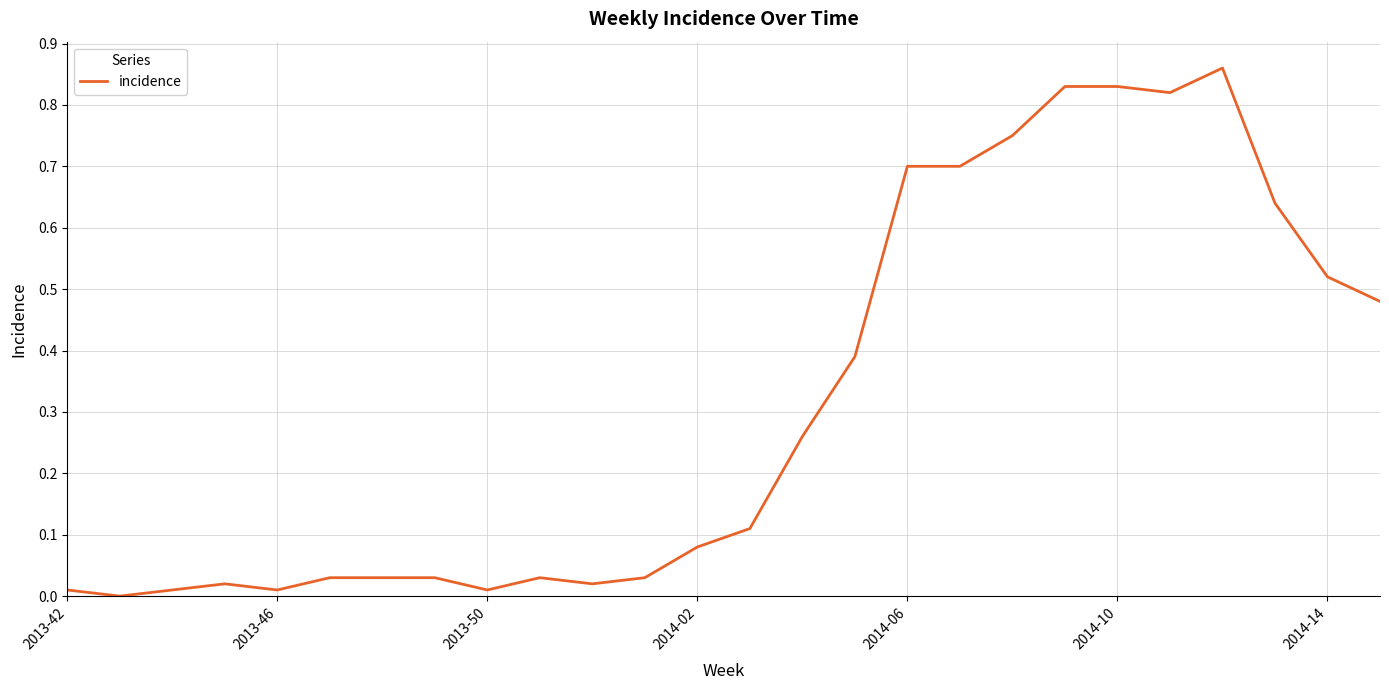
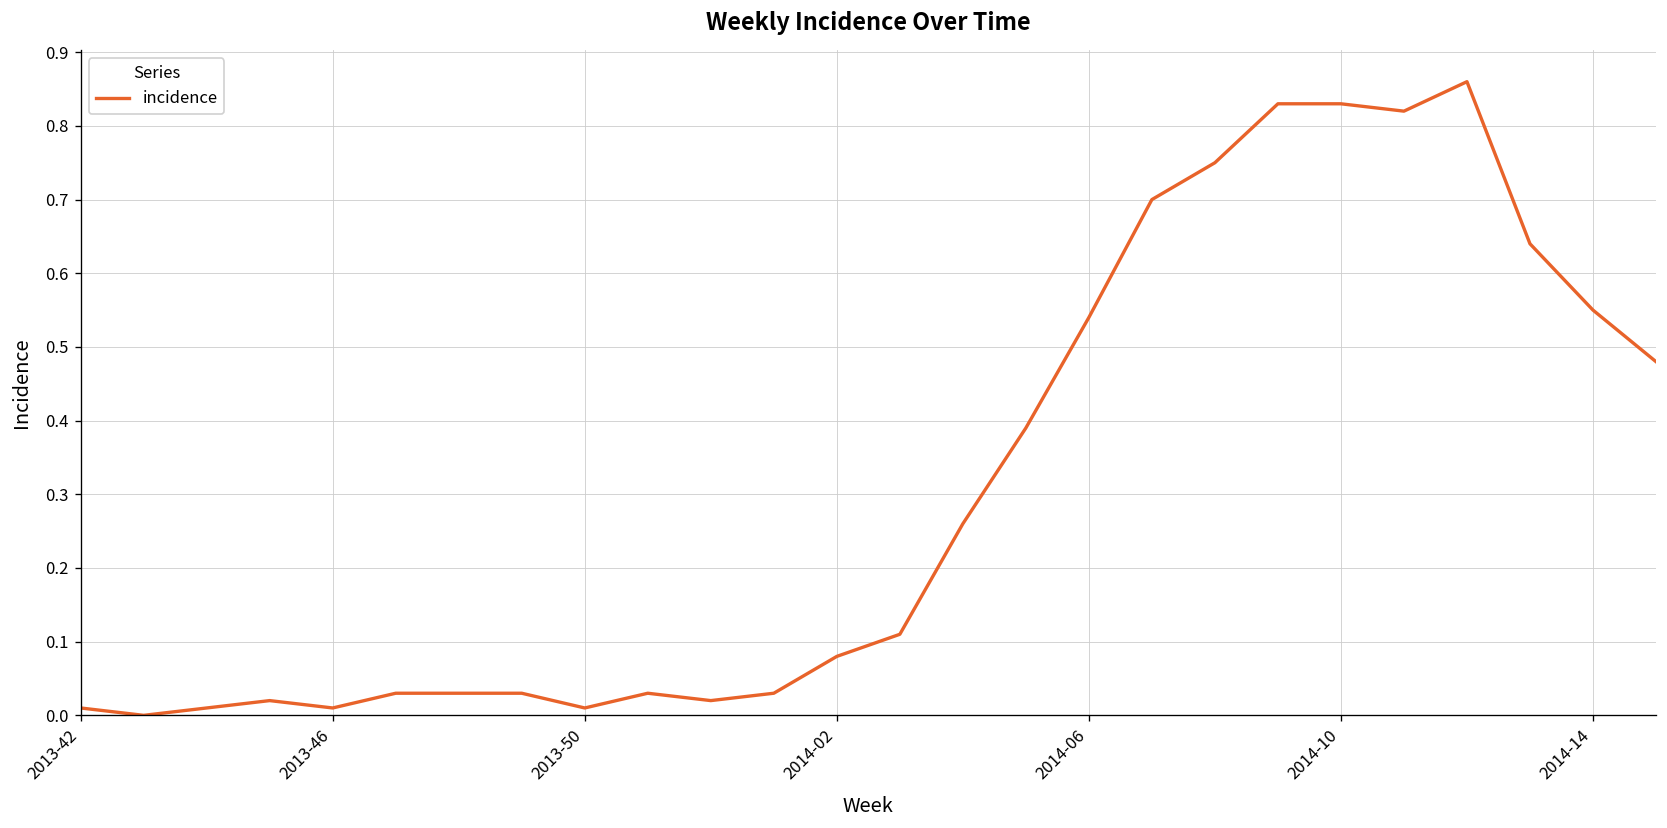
  {
    "2013-42": 0.01,
    "2013-46": 0.01,
    "2013-50": 0.01,
    "2014-02": 0.08,
-   "2014-06": 0.70,
+   "2014-06": 0.54,
    "2014-10": 0.83,
-   "2014-14": 0.52
+   "2014-14": 0.55
  }
